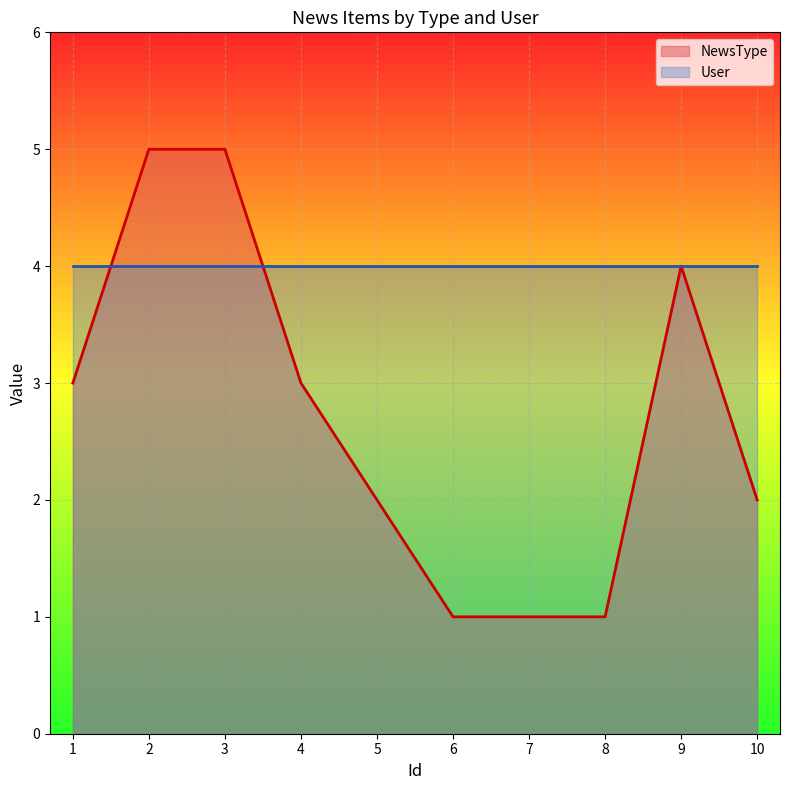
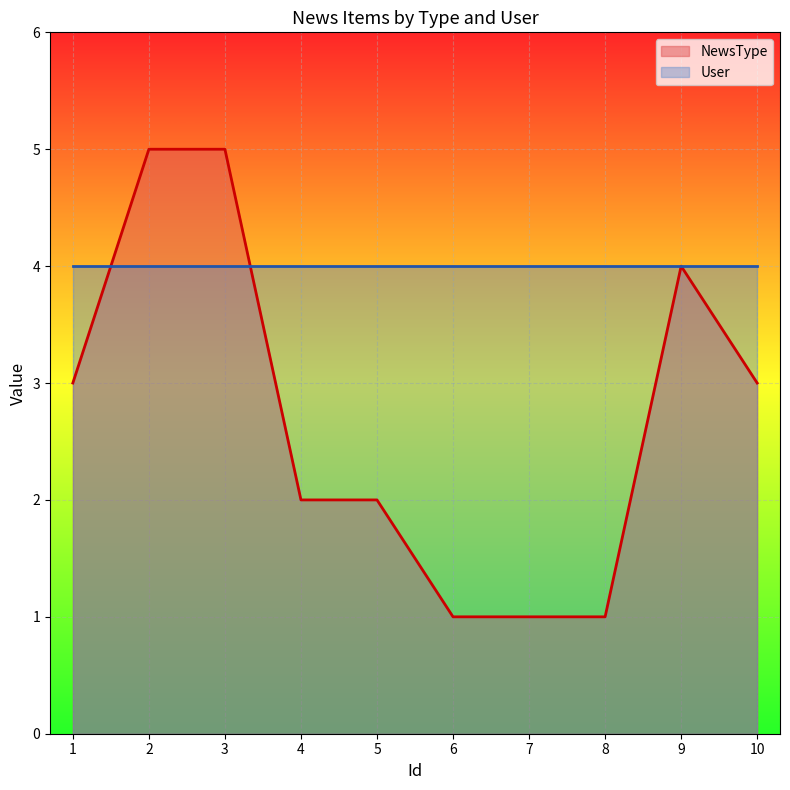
  {
    "NewsType": {
      "1": 3,
      "2": 5,
      "3": 5,
-     "4": 3,
+     "4": 2,
      "5": 2,
      "6": 1,
      "7": 1,
      "8": 1,
-     "10": 2
+     "10": 3
    },
    "User": {
      "1": 4,
      "2": 4,
      "3": 4,
      "4": 4,
      "5": 4,
      "6": 4,
      "7": 4,
      "8": 4,
      "10": 4
    }
  }
